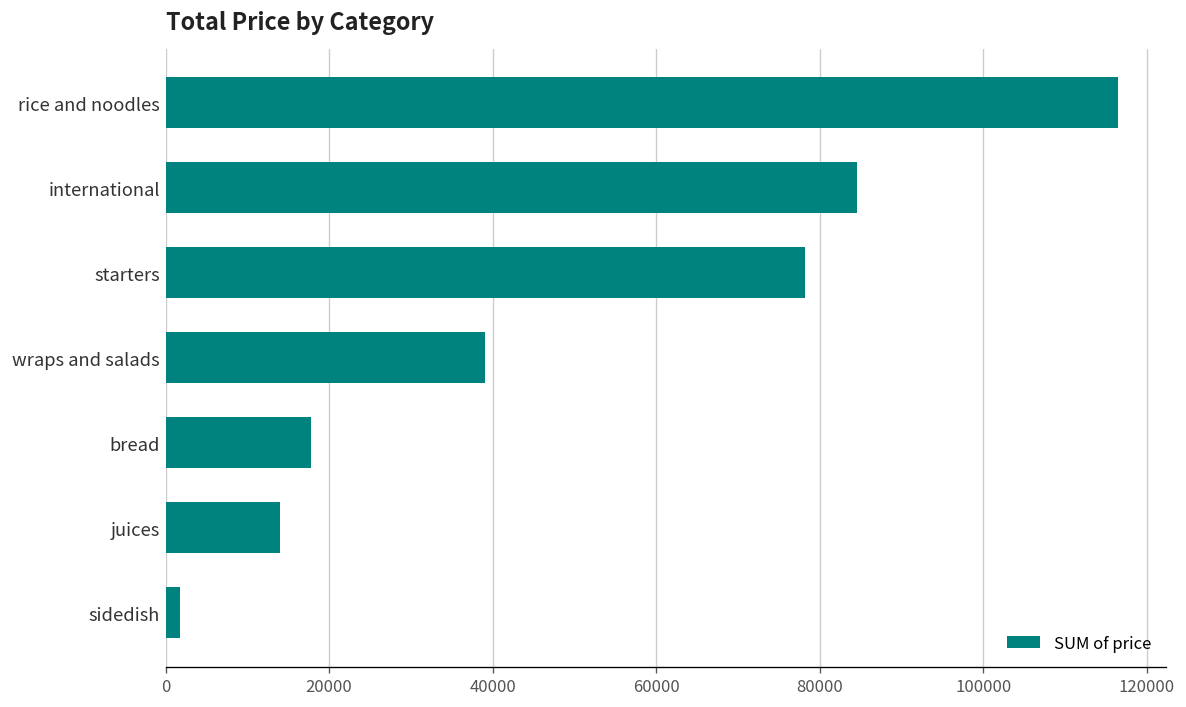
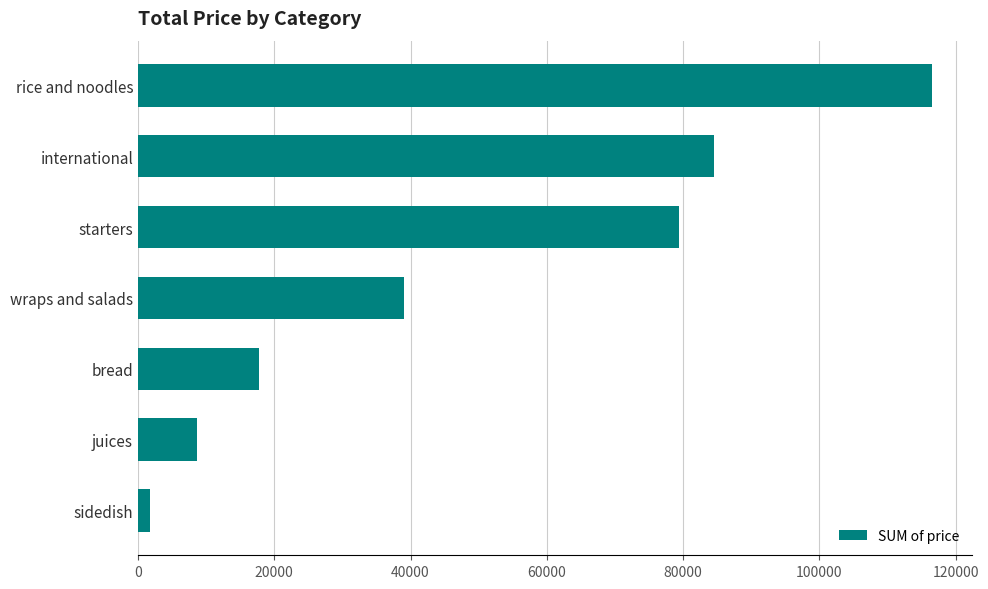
  {
    "rice and noodles": 117000,
    "international": 85000,
-   "starters": 78000,
+   "starters": 79000,
    "wraps and salads": 39000,
    "bread": 18000,
-   "juices": 14000,
+   "juices": 9000,
    "sidedish": 2000
  }
